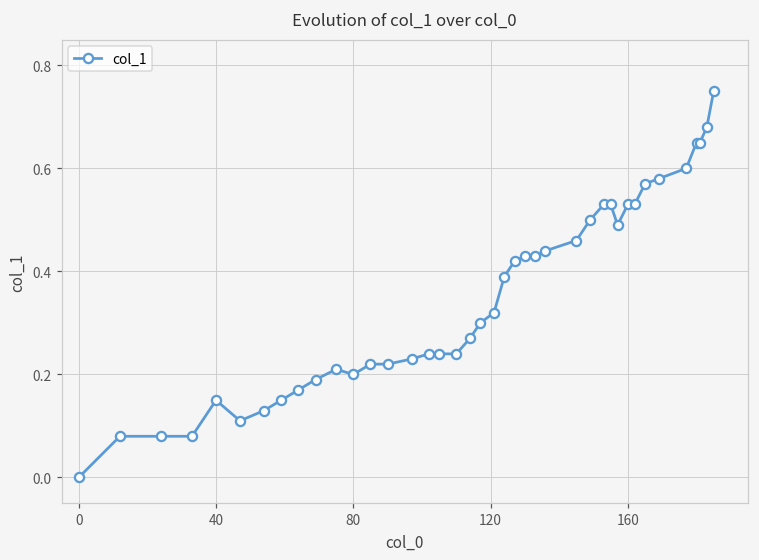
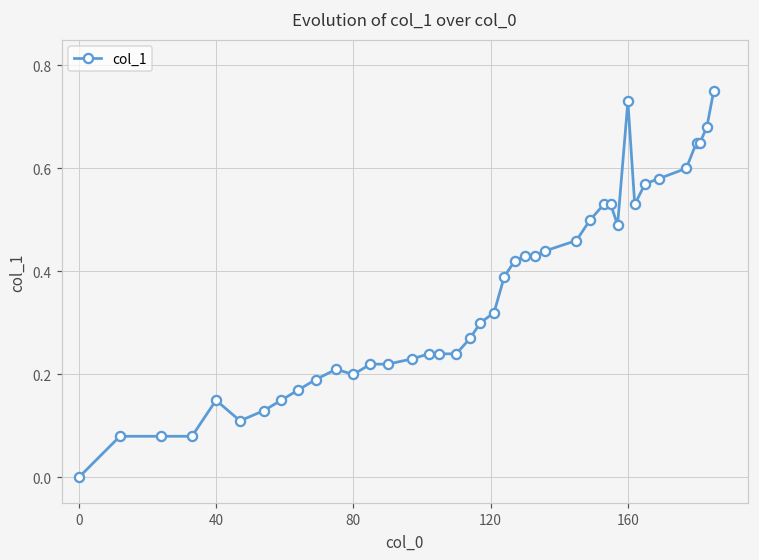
  {
    "0": 0.00,
    "40": 0.15,
    "80": 0.20,
-   "160": 0.53
+   "160": 0.73
  }
